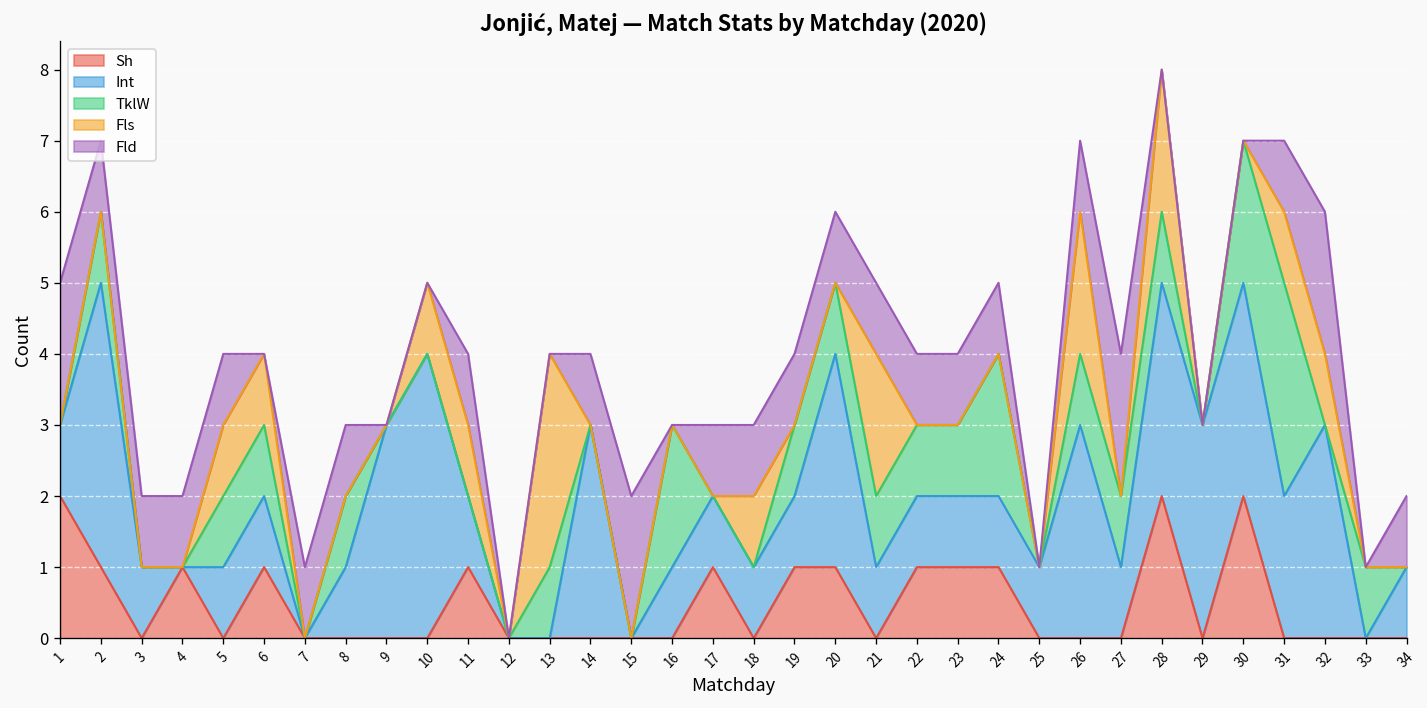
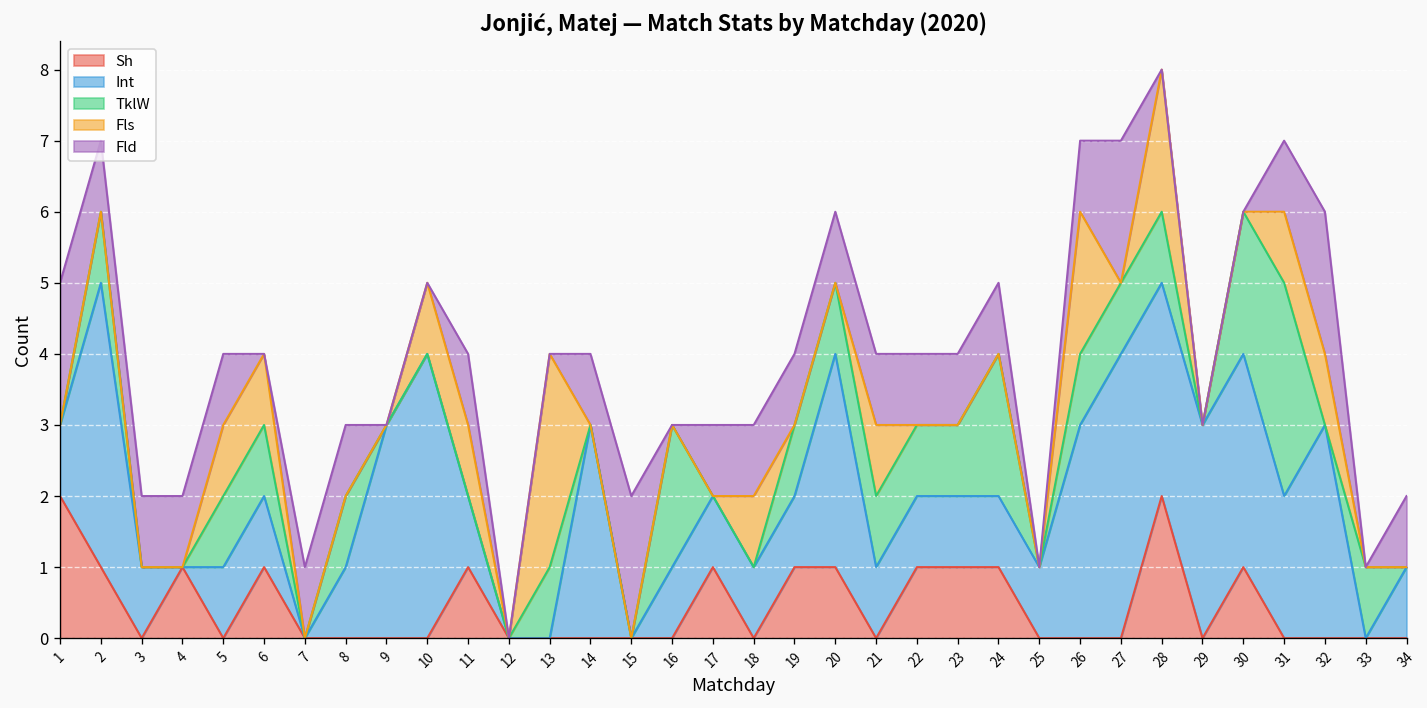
  {
    "Sh": {
      "1": 2,
      "2": 1,
      "3": 0,
      "5": 0,
      "6": 1,
      "8": 0,
      "9": 0,
      "10": 0,
      "11": 1,
      "14": 0,
      "16": 0,
      "17": 1,
      "18": 0,
      "19": 1,
      "20": 1,
      "21": 0,
      "22": 1,
      "23": 1,
      "24": 1,
      "25": 0,
      "26": 0,
      "27": 0,
      "28": 2,
      "29": 0,
-     "30": 2,
+     "30": 1,
      "31": 0,
      "32": 0,
      "34": 0
    },
    "Int": {
      "2": 5,
      "5": 1,
      "6": 2,
      "8": 1,
      "16": 1,
      "19": 2,
      "20": 4,
      "21": 1,
      "22": 2,
      "23": 2,
      "24": 2,
      "26": 3,
-     "27": 1,
+     "27": 4,
      "28": 5,
      "31": 2
    },
    "TklW": {
      "5": 2,
      "6": 3,
      "13": 1,
      "21": 2,
      "26": 4,
      "28": 6,
      "31": 5
    },
    "Fls": {
      "5": 3,
      "11": 3,
      "18": 2,
-     "21": 2,
+     "21": 1,
      "26": 6,
      "31": 6,
      "32": 4
    },
    "Fld": {
      "1": 5,
      "3": 2,
      "4": 2,
      "5": 4,
      "7": 1,
      "8": 3,
      "11": 4,
      "14": 4,
      "15": 2,
      "17": 3,
      "18": 3,
      "19": 4,
      "20": 6,
      "22": 4,
      "23": 4,
      "24": 5,
      "26": 7,
      "31": 7,
      "32": 6,
      "34": 2
    }
  }
